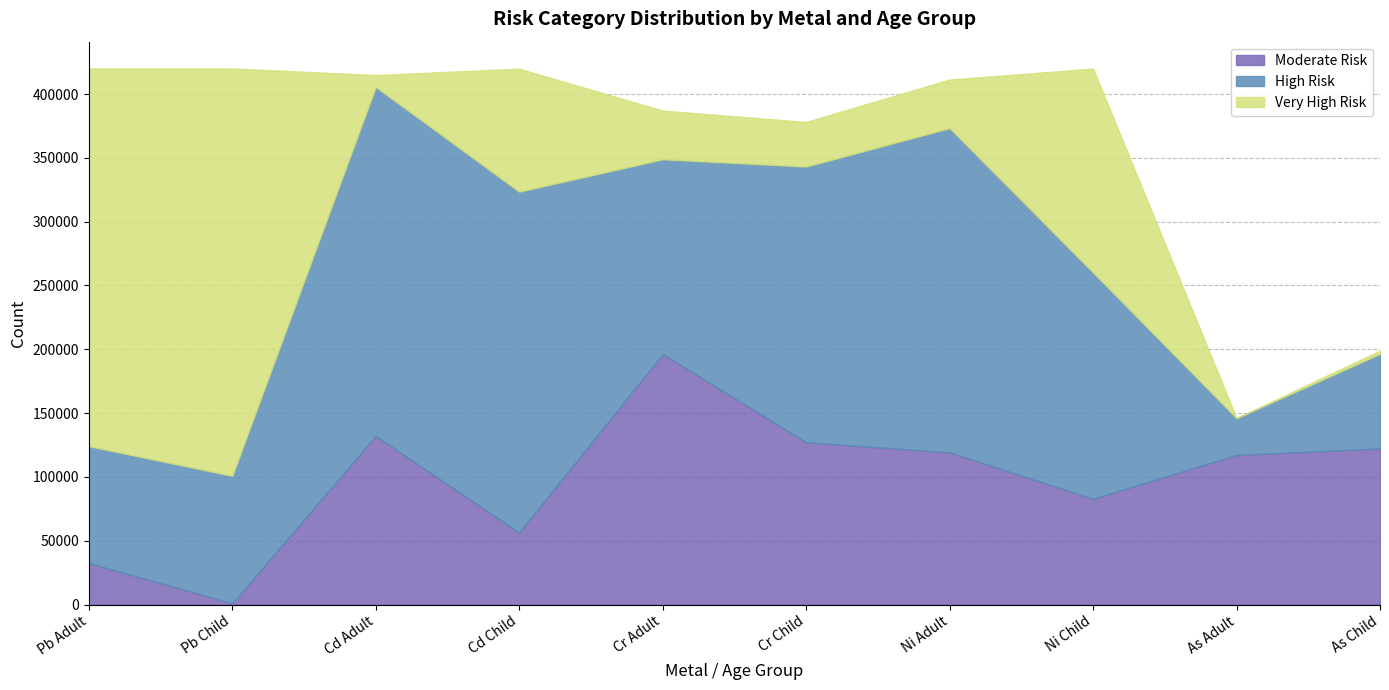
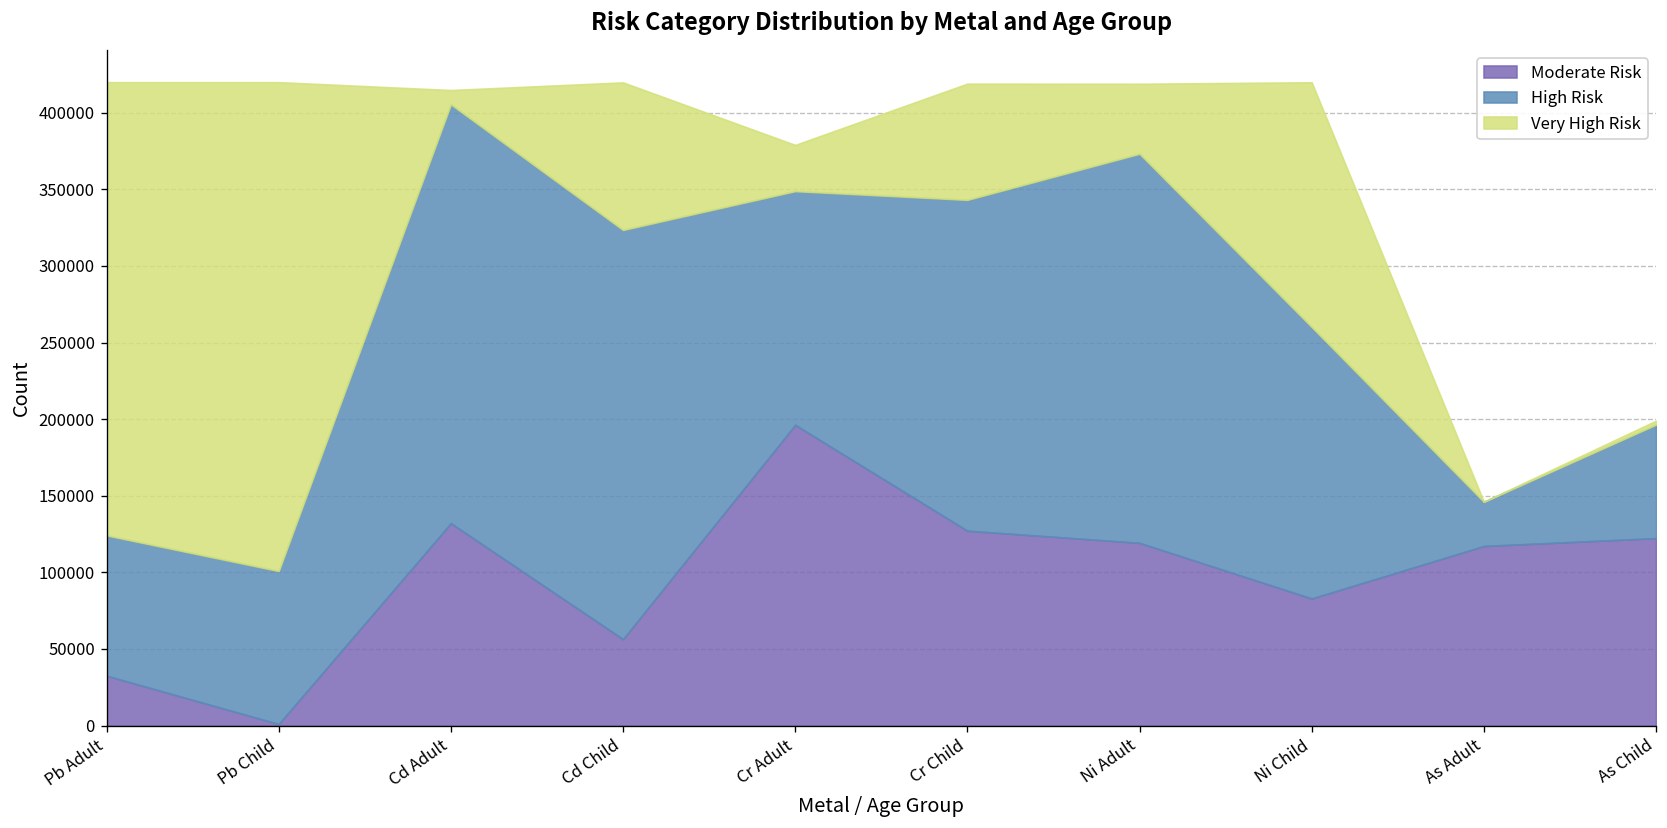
  {
    "Very High Risk": {
      "Pb Adult": 296000,
      "Pb Child": 319000,
      "Cd Adult": 9000,
      "Cd Child": 96000,
-     "Cr Adult": 38000,
-     "Cr Child": 35000,
-     "Ni Adult": 38000,
+     "Cr Adult": 30000,
+     "Cr Child": 76000,
+     "Ni Adult": 46000,
      "Ni Child": 160000,
      "As Child": 3000
    }
  }
